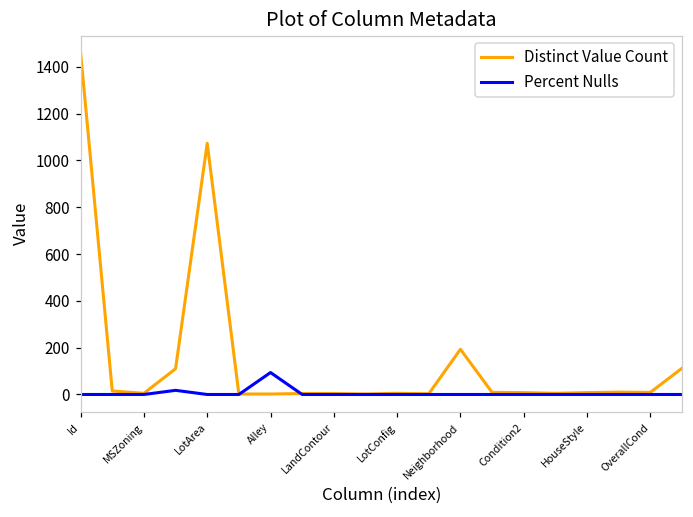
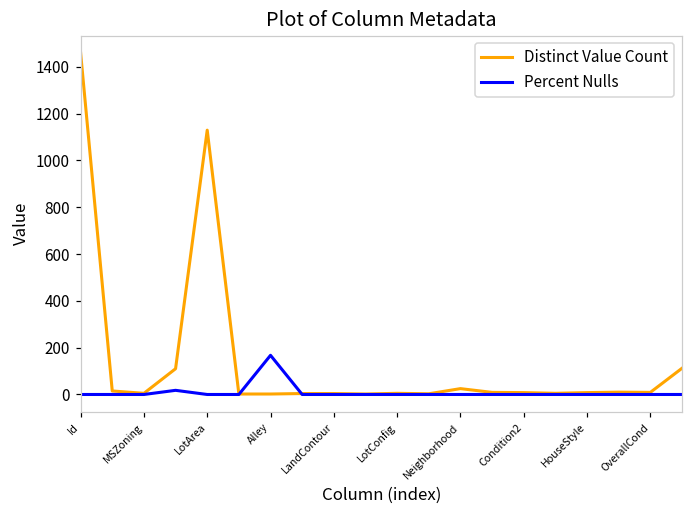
  {
    "Distinct Value Count": {
      "Id": 1460,
-     "LotArea": 1070,
+     "LotArea": 1130,
      "Alley": 0,
-     "Neighborhood": 190
+     "Neighborhood": 30
    },
    "Percent Nulls": {
      "Id": 0,
      "LotArea": 0,
-     "Alley": 90,
+     "Alley": 170,
      "Neighborhood": 0
    }
  }
